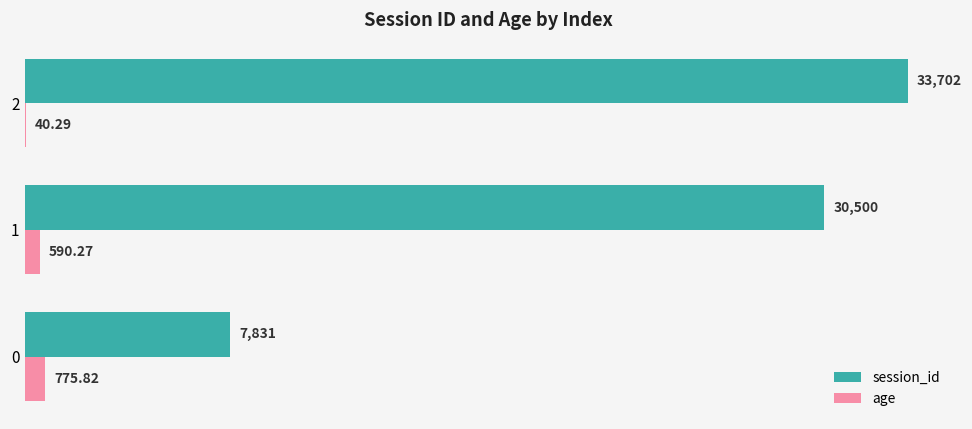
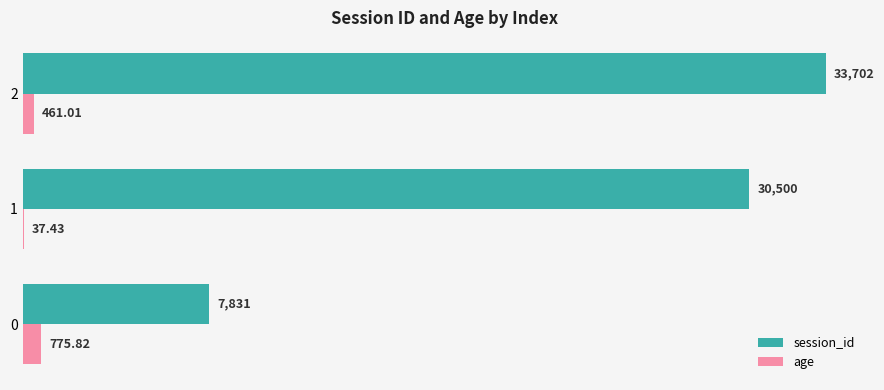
  {
    "session_id": {
      "2": "33,702",
      "1": "30,500",
      "0": "7,831"
    },
    "age": {
-     "2": "40.29",
-     "1": "590.27",
+     "2": "461.01",
+     "1": "37.43",
      "0": "775.82"
    }
  }
